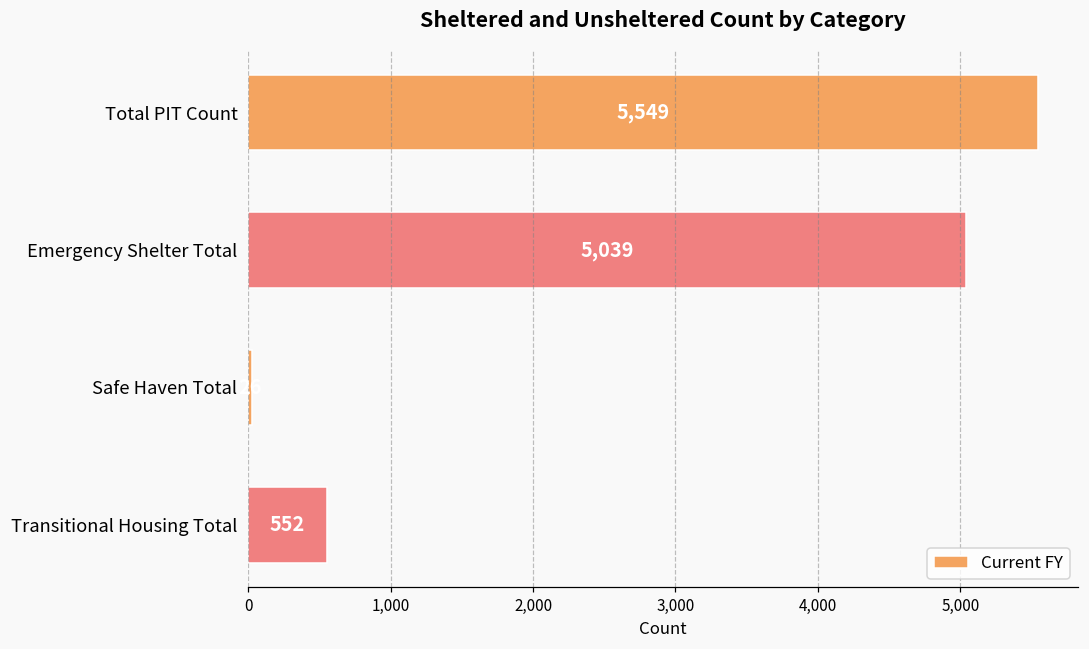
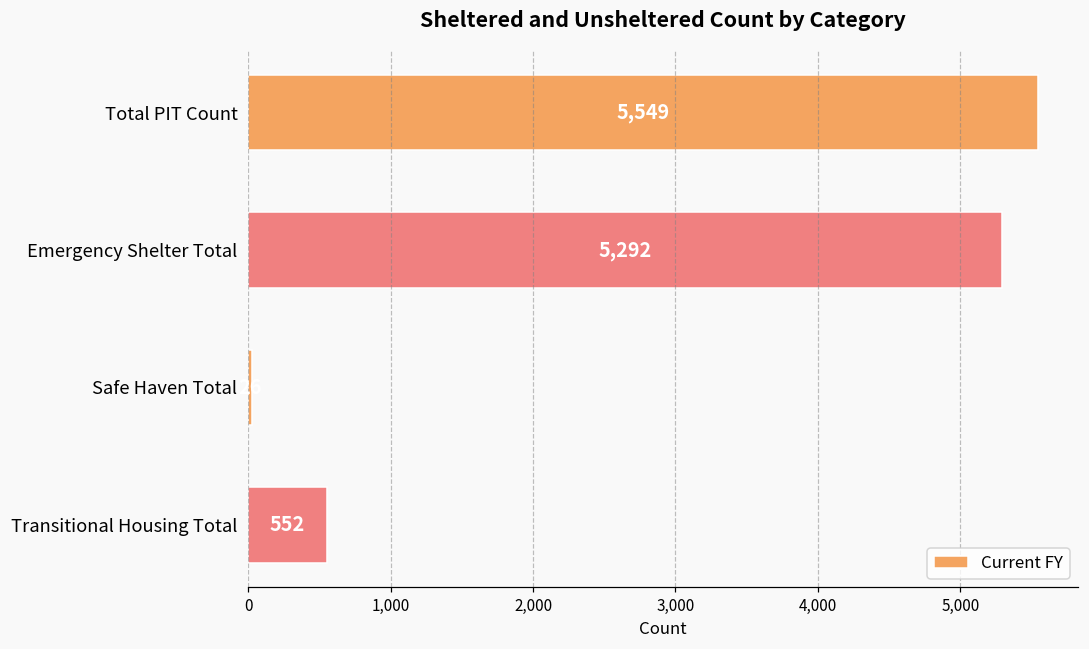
  {
    "Total PIT Count": "5,549",
-   "Emergency Shelter Total": "5,039",
+   "Emergency Shelter Total": "5,292",
    "Transitional Housing Total": "552"
  }
